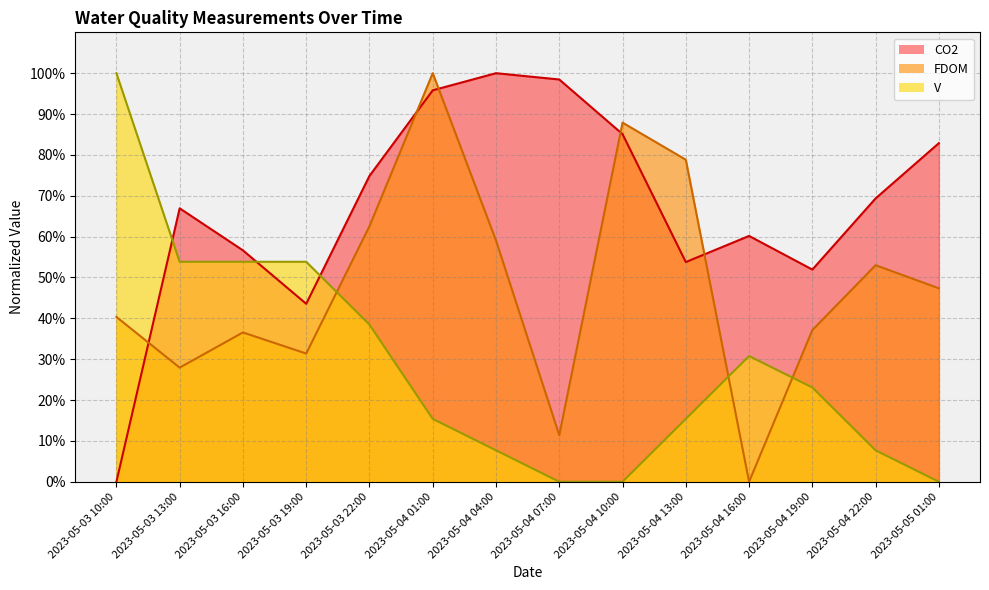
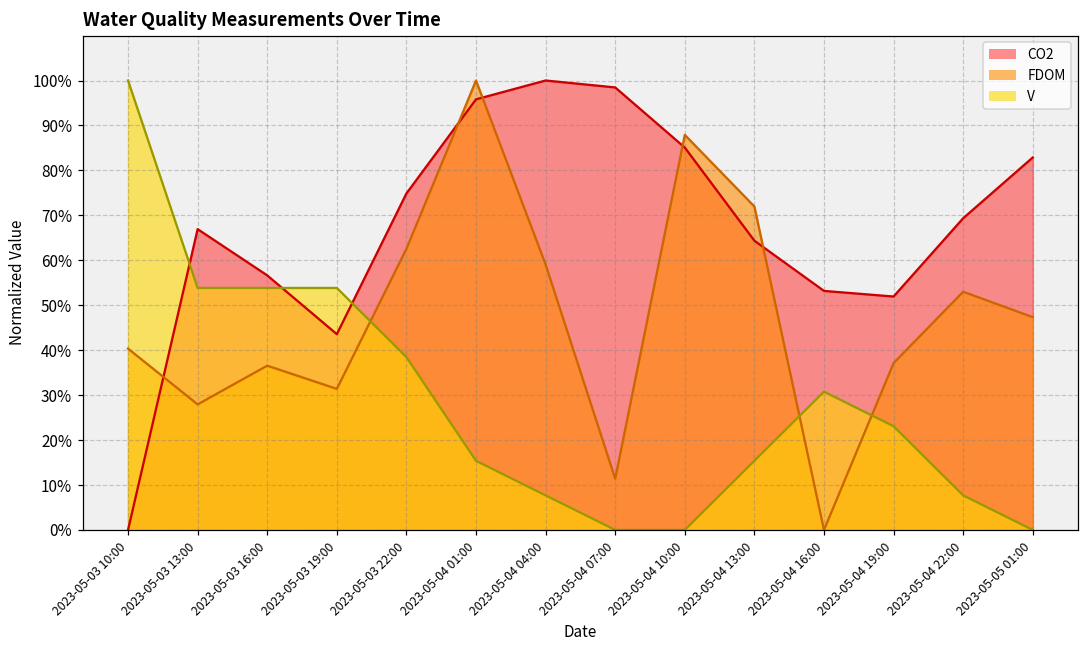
  {
    "CO2": {
      "2023-05-03 10:00": "0%",
      "2023-05-03 13:00": "67%",
      "2023-05-03 16:00": "57%",
      "2023-05-03 19:00": "44%",
      "2023-05-03 22:00": "75%",
      "2023-05-04 01:00": "96%",
      "2023-05-04 04:00": "100%",
      "2023-05-04 07:00": "98%",
      "2023-05-04 10:00": "85%",
-     "2023-05-04 13:00": "54%",
-     "2023-05-04 16:00": "60%",
+     "2023-05-04 13:00": "64%",
+     "2023-05-04 16:00": "53%",
      "2023-05-04 19:00": "52%",
      "2023-05-04 22:00": "69%",
      "2023-05-05 01:00": "83%"
    },
    "FDOM": {
      "2023-05-03 10:00": "40%",
      "2023-05-03 13:00": "28%",
      "2023-05-03 16:00": "37%",
      "2023-05-03 19:00": "31%",
      "2023-05-03 22:00": "63%",
      "2023-05-04 01:00": "100%",
      "2023-05-04 04:00": "59%",
      "2023-05-04 07:00": "11%",
      "2023-05-04 10:00": "88%",
-     "2023-05-04 13:00": "79%",
+     "2023-05-04 13:00": "72%",
      "2023-05-04 16:00": "0%",
      "2023-05-04 19:00": "37%",
      "2023-05-04 22:00": "53%",
      "2023-05-05 01:00": "47%"
    },
    "V": {
      "2023-05-03 10:00": "100%",
      "2023-05-03 13:00": "54%",
      "2023-05-03 16:00": "54%",
      "2023-05-03 19:00": "54%",
      "2023-05-03 22:00": "38%",
      "2023-05-04 01:00": "15%",
      "2023-05-04 04:00": "8%",
      "2023-05-04 07:00": "0%",
      "2023-05-04 10:00": "0%",
      "2023-05-04 13:00": "15%",
      "2023-05-04 16:00": "31%",
      "2023-05-04 19:00": "23%",
      "2023-05-04 22:00": "8%",
      "2023-05-05 01:00": "0%"
    }
  }
